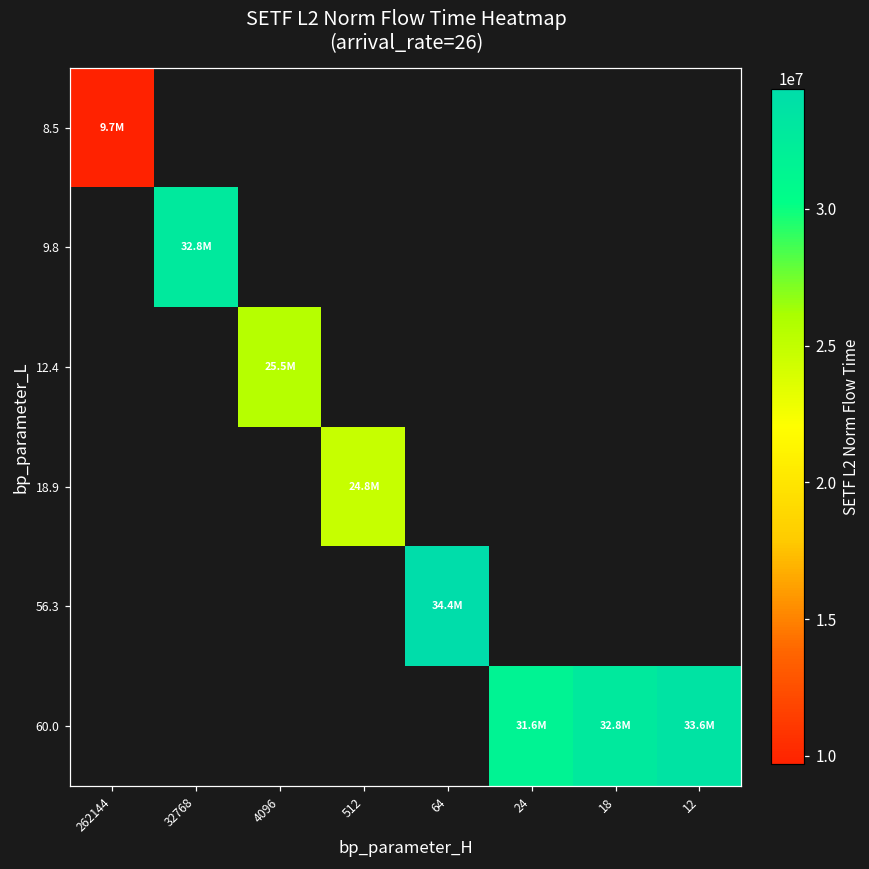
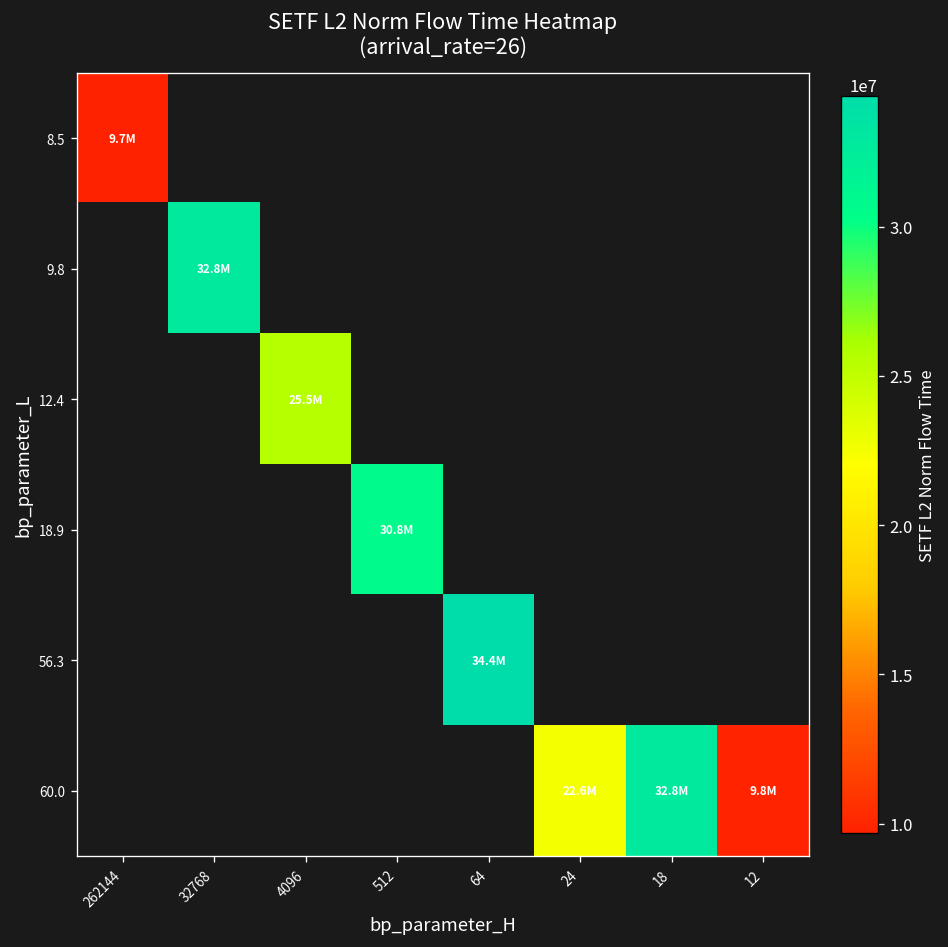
  {
    "8.5": {
      "262144": "9.7M"
    },
    "9.8": {
      "32768": "32.8M"
    },
    "12.4": {
      "4096": "25.5M"
    },
    "18.9": {
-     "512": "24.8M"
+     "512": "30.8M"
    },
    "56.3": {
      "64": "34.4M"
    },
    "60.0": {
-     "24": "31.6M",
+     "24": "22.6M",
      "18": "32.8M",
-     "12": "33.6M"
+     "12": "9.8M"
    }
  }
